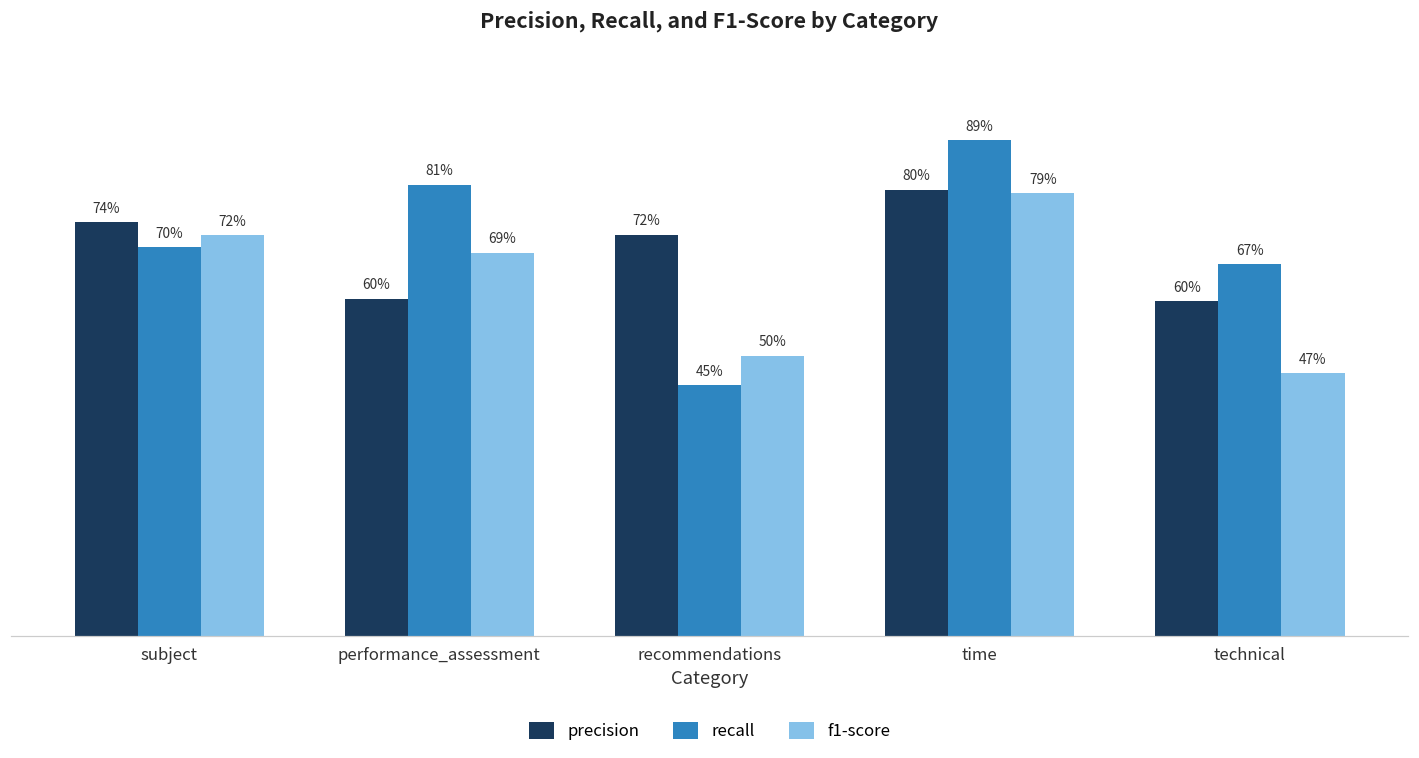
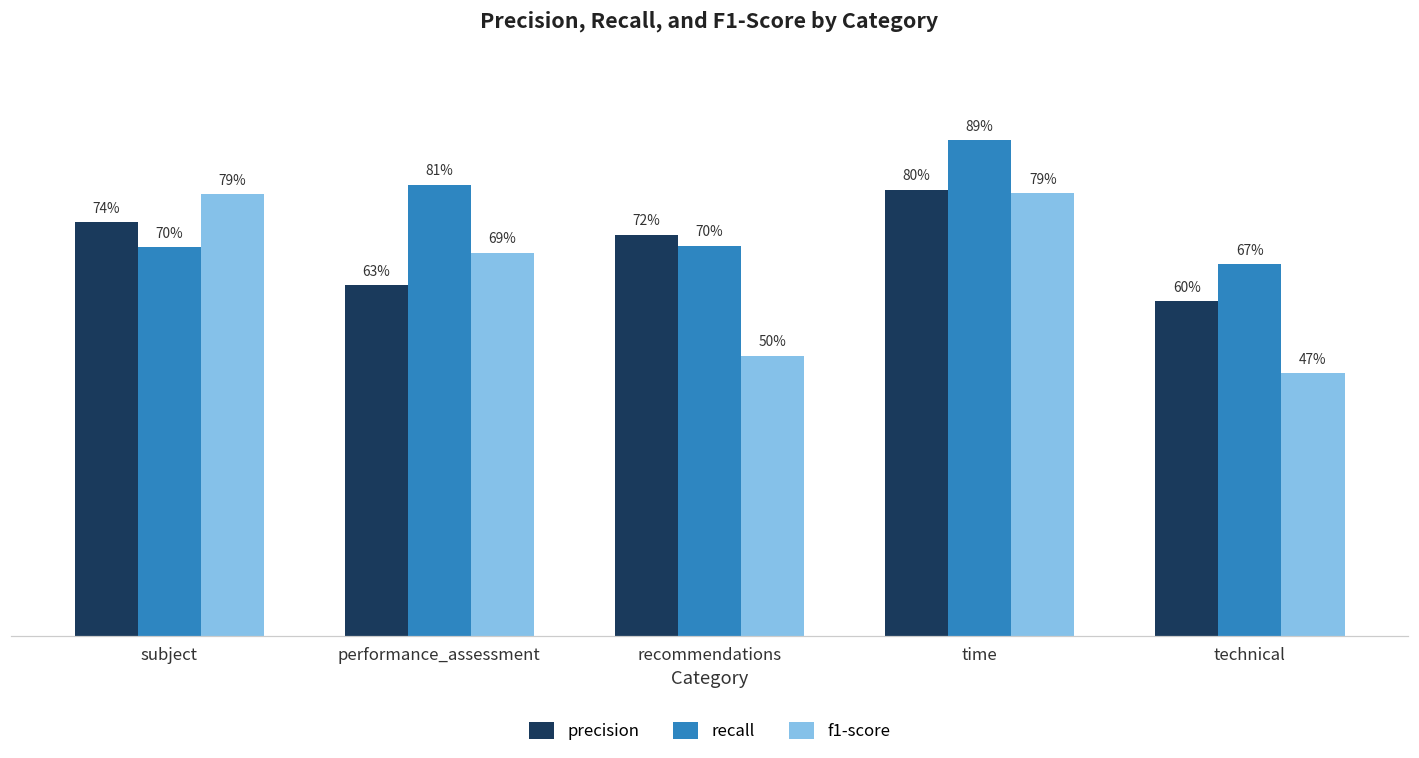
  {
    "precision": {
      "subject": "74%",
-     "performance_assessment": "60%",
+     "performance_assessment": "63%",
      "recommendations": "72%",
      "time": "80%",
      "technical": "60%"
    },
    "recall": {
      "subject": "70%",
      "performance_assessment": "81%",
-     "recommendations": "45%",
+     "recommendations": "70%",
      "time": "89%",
      "technical": "67%"
    },
    "f1-score": {
-     "subject": "72%",
+     "subject": "79%",
      "performance_assessment": "69%",
      "recommendations": "50%",
      "time": "79%",
      "technical": "47%"
    }
  }
